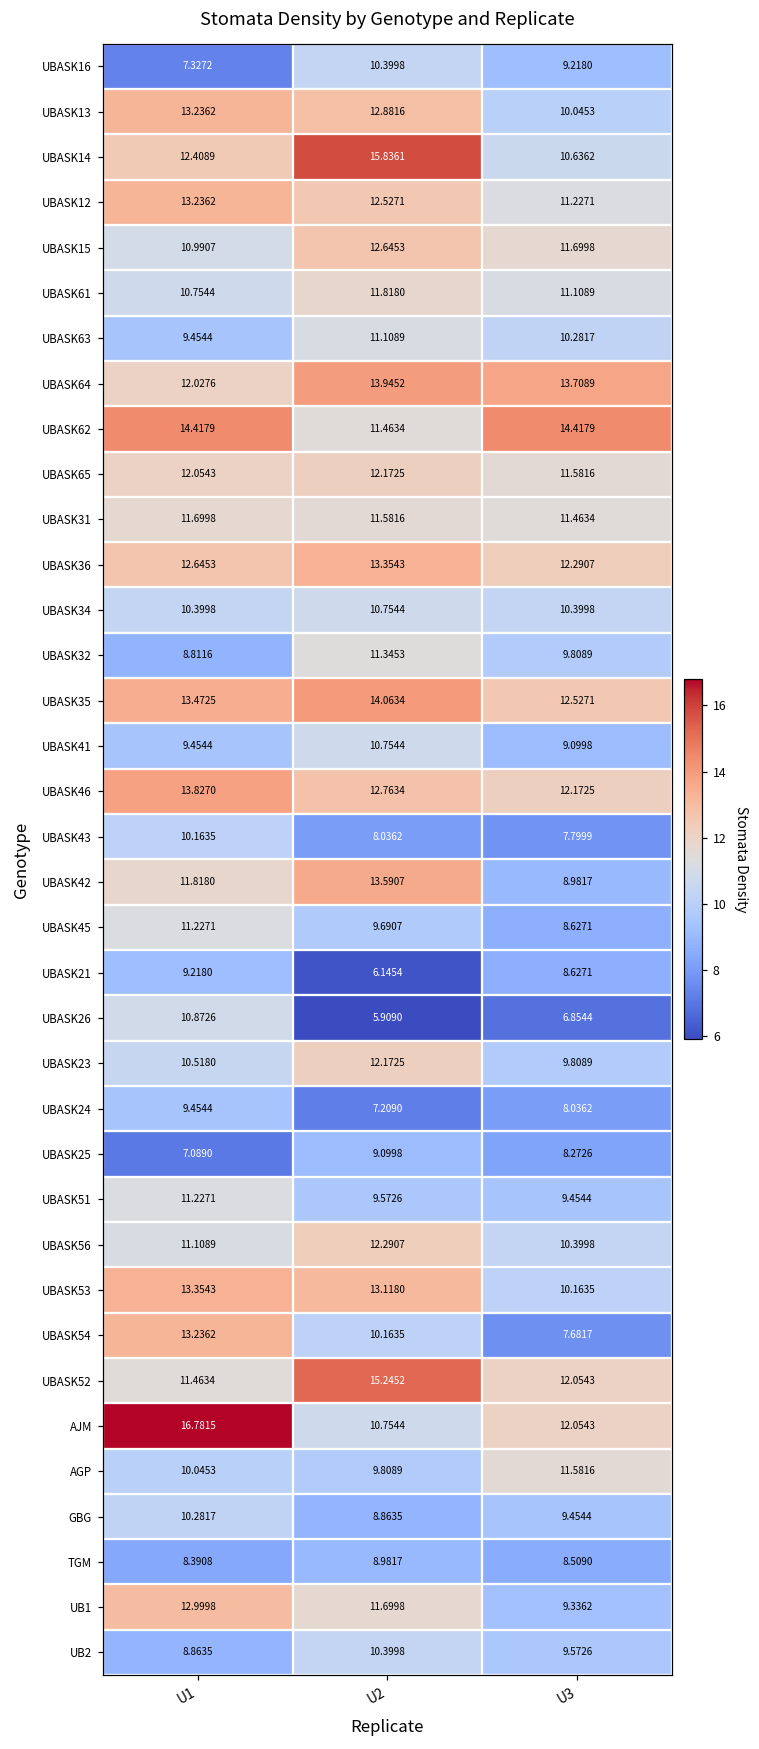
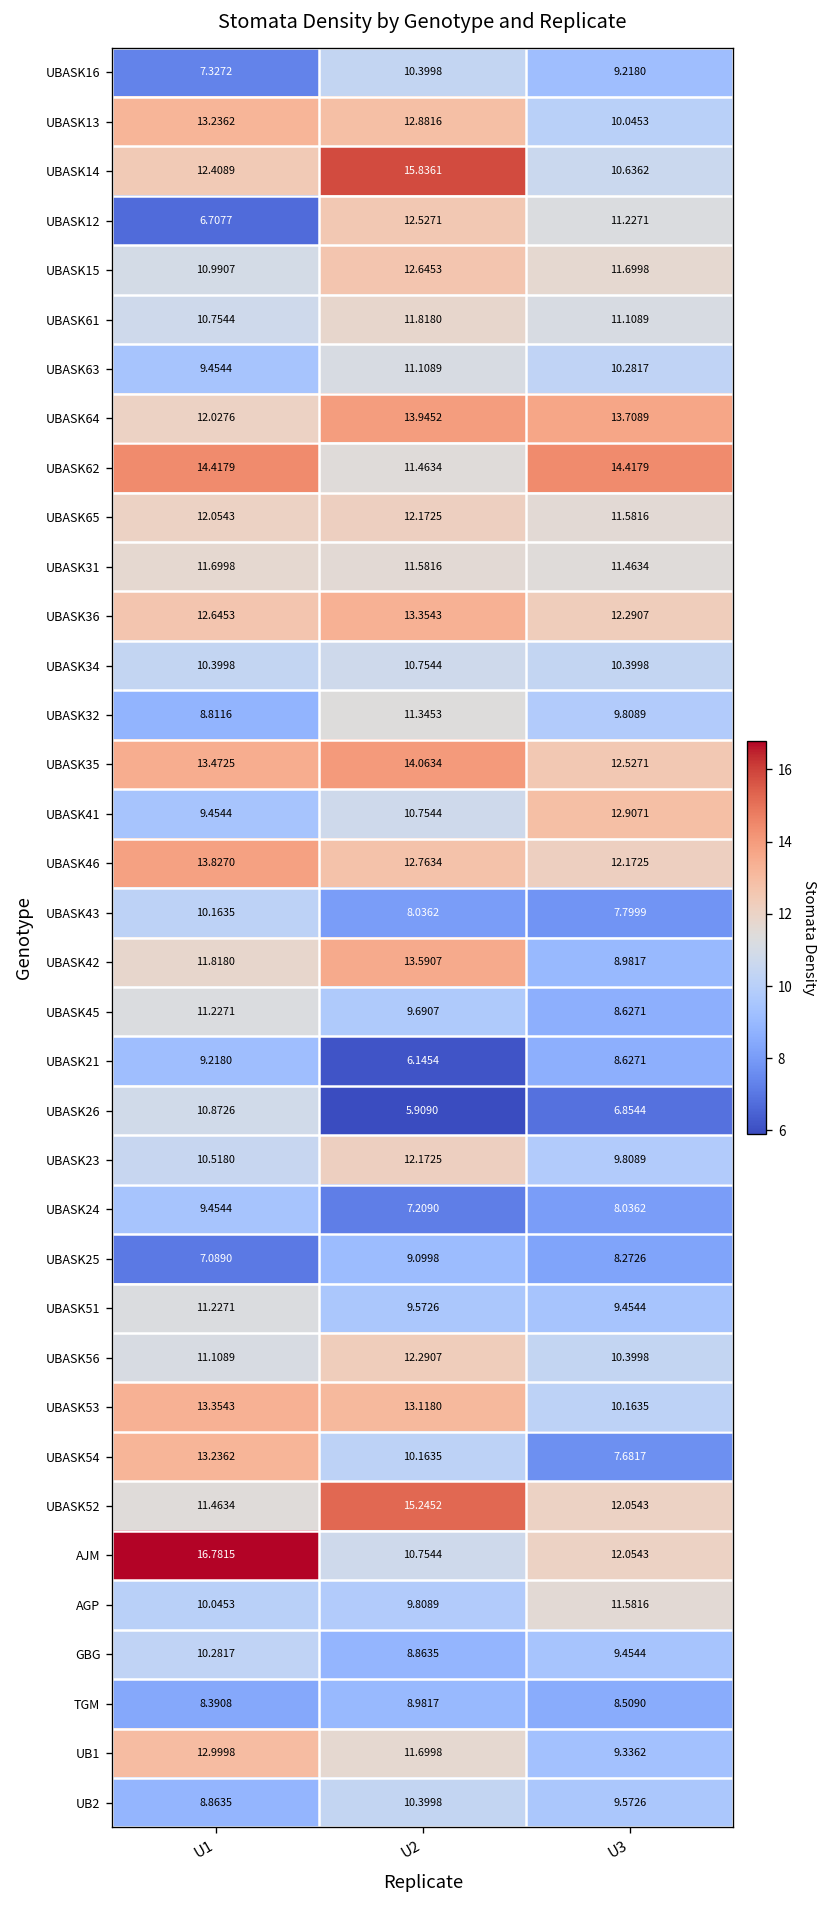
  {
    "UBASK16": {
      "U1": 7.3272,
      "U2": 10.3998,
      "U3": 9.2180
    },
    "UBASK13": {
      "U1": 13.2362,
      "U2": 12.8816,
      "U3": 10.0453
    },
    "UBASK14": {
      "U1": 12.4089,
      "U2": 15.8361,
      "U3": 10.6362
    },
    "UBASK12": {
-     "U1": 13.2362,
+     "U1": 6.7077,
      "U2": 12.5271,
      "U3": 11.2271
    },
    "UBASK15": {
      "U1": 10.9907,
      "U2": 12.6453,
      "U3": 11.6998
    },
    "UBASK61": {
      "U1": 10.7544,
      "U2": 11.8180,
      "U3": 11.1089
    },
    "UBASK63": {
      "U1": 9.4544,
      "U2": 11.1089,
      "U3": 10.2817
    },
    "UBASK64": {
      "U1": 12.0276,
      "U2": 13.9452,
      "U3": 13.7089
    },
    "UBASK62": {
      "U1": 14.4179,
      "U2": 11.4634,
      "U3": 14.4179
    },
    "UBASK65": {
      "U1": 12.0543,
      "U2": 12.1725,
      "U3": 11.5816
    },
    "UBASK31": {
      "U1": 11.6998,
      "U2": 11.5816,
      "U3": 11.4634
    },
    "UBASK36": {
      "U1": 12.6453,
      "U2": 13.3543,
      "U3": 12.2907
    },
    "UBASK34": {
      "U1": 10.3998,
      "U2": 10.7544,
      "U3": 10.3998
    },
    "UBASK32": {
      "U1": 8.8116,
      "U2": 11.3453,
      "U3": 9.8089
    },
    "UBASK35": {
      "U1": 13.4725,
      "U2": 14.0634,
      "U3": 12.5271
    },
    "UBASK41": {
      "U1": 9.4544,
      "U2": 10.7544,
-     "U3": 9.0998
+     "U3": 12.9071
    },
    "UBASK46": {
      "U1": 13.8270,
      "U2": 12.7634,
      "U3": 12.1725
    },
    "UBASK43": {
      "U1": 10.1635,
      "U2": 8.0362,
      "U3": 7.7999
    },
    "UBASK42": {
      "U1": 11.8180,
      "U2": 13.5907,
      "U3": 8.9817
    },
    "UBASK45": {
      "U1": 11.2271,
      "U2": 9.6907,
      "U3": 8.6271
    },
    "UBASK21": {
      "U1": 9.2180,
      "U2": 6.1454,
      "U3": 8.6271
    },
    "UBASK26": {
      "U1": 10.8726,
      "U2": 5.9090,
      "U3": 6.8544
    },
    "UBASK23": {
      "U1": 10.5180,
      "U2": 12.1725,
      "U3": 9.8089
    },
    "UBASK24": {
      "U1": 9.4544,
      "U2": 7.2090,
      "U3": 8.0362
    },
    "UBASK25": {
      "U1": 7.0890,
      "U2": 9.0998,
      "U3": 8.2726
    },
    "UBASK51": {
      "U1": 11.2271,
      "U2": 9.5726,
      "U3": 9.4544
    },
    "UBASK56": {
      "U1": 11.1089,
      "U2": 12.2907,
      "U3": 10.3998
    },
    "UBASK53": {
      "U1": 13.3543,
      "U2": 13.1180,
      "U3": 10.1635
    },
    "UBASK54": {
      "U1": 13.2362,
      "U2": 10.1635,
      "U3": 7.6817
    },
    "UBASK52": {
      "U1": 11.4634,
      "U2": 15.2452,
      "U3": 12.0543
    },
    "AJM": {
      "U1": 16.7815,
      "U2": 10.7544,
      "U3": 12.0543
    },
    "AGP": {
      "U1": 10.0453,
      "U2": 9.8089,
      "U3": 11.5816
    },
    "GBG": {
      "U1": 10.2817,
      "U2": 8.8635,
      "U3": 9.4544
    },
    "TGM": {
      "U1": 8.3908,
      "U2": 8.9817,
      "U3": 8.5090
    },
    "UB1": {
      "U1": 12.9998,
      "U2": 11.6998,
      "U3": 9.3362
    },
    "UB2": {
      "U1": 8.8635,
      "U2": 10.3998,
      "U3": 9.5726
    }
  }
